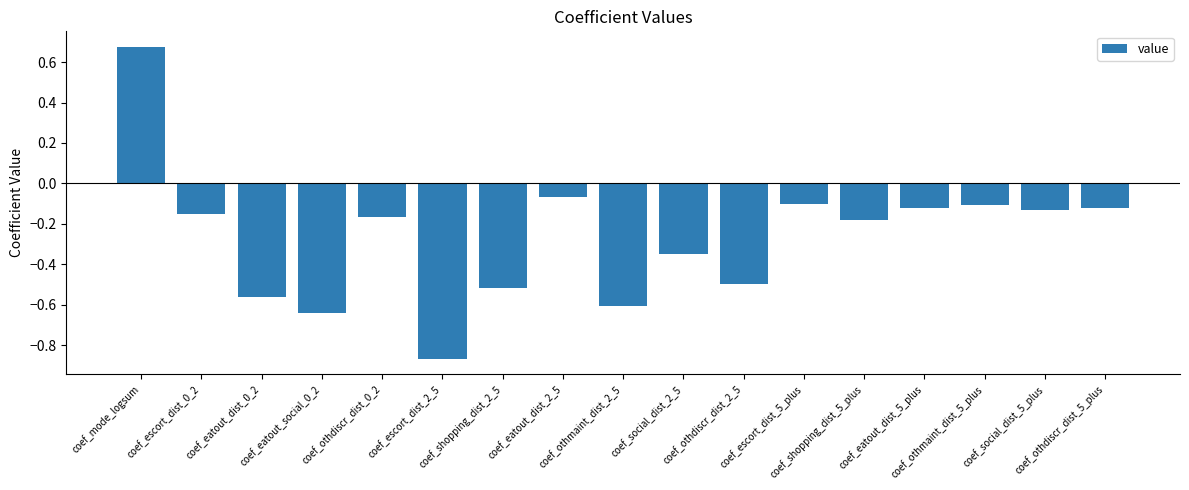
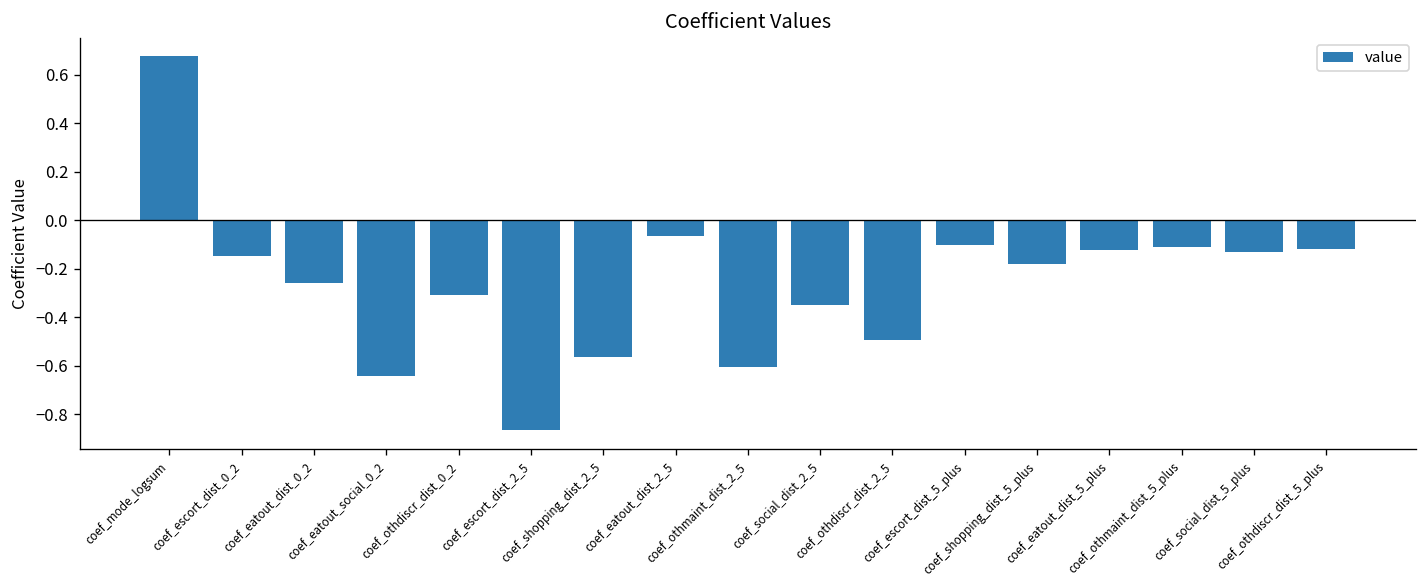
  {
    "coef_mode_logsum": 0.68,
    "coef_escort_dist_0_2": -0.15,
-   "coef_eatout_dist_0_2": -0.56,
+   "coef_eatout_dist_0_2": -0.26,
    "coef_eatout_social_0_2": -0.64,
-   "coef_othdiscr_dist_0_2": -0.17,
+   "coef_othdiscr_dist_0_2": -0.31,
    "coef_escort_dist_2_5": -0.87,
-   "coef_shopping_dist_2_5": -0.52,
+   "coef_shopping_dist_2_5": -0.57,
    "coef_eatout_dist_2_5": -0.07,
    "coef_othmaint_dist_2_5": -0.61,
    "coef_social_dist_2_5": -0.35,
    "coef_othdiscr_dist_2_5": -0.50,
    "coef_escort_dist_5_plus": -0.10,
    "coef_shopping_dist_5_plus": -0.18,
    "coef_eatout_dist_5_plus": -0.12,
    "coef_othmaint_dist_5_plus": -0.11,
    "coef_social_dist_5_plus": -0.13,
    "coef_othdiscr_dist_5_plus": -0.12
  }
